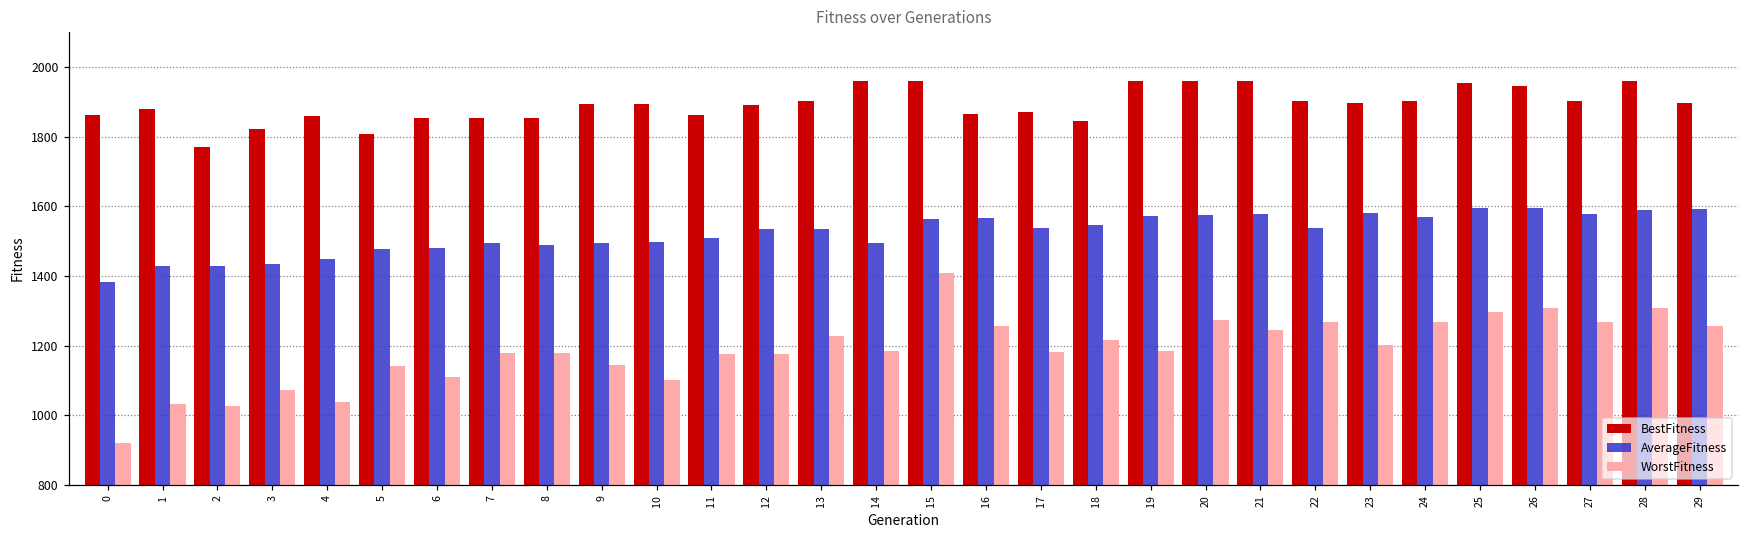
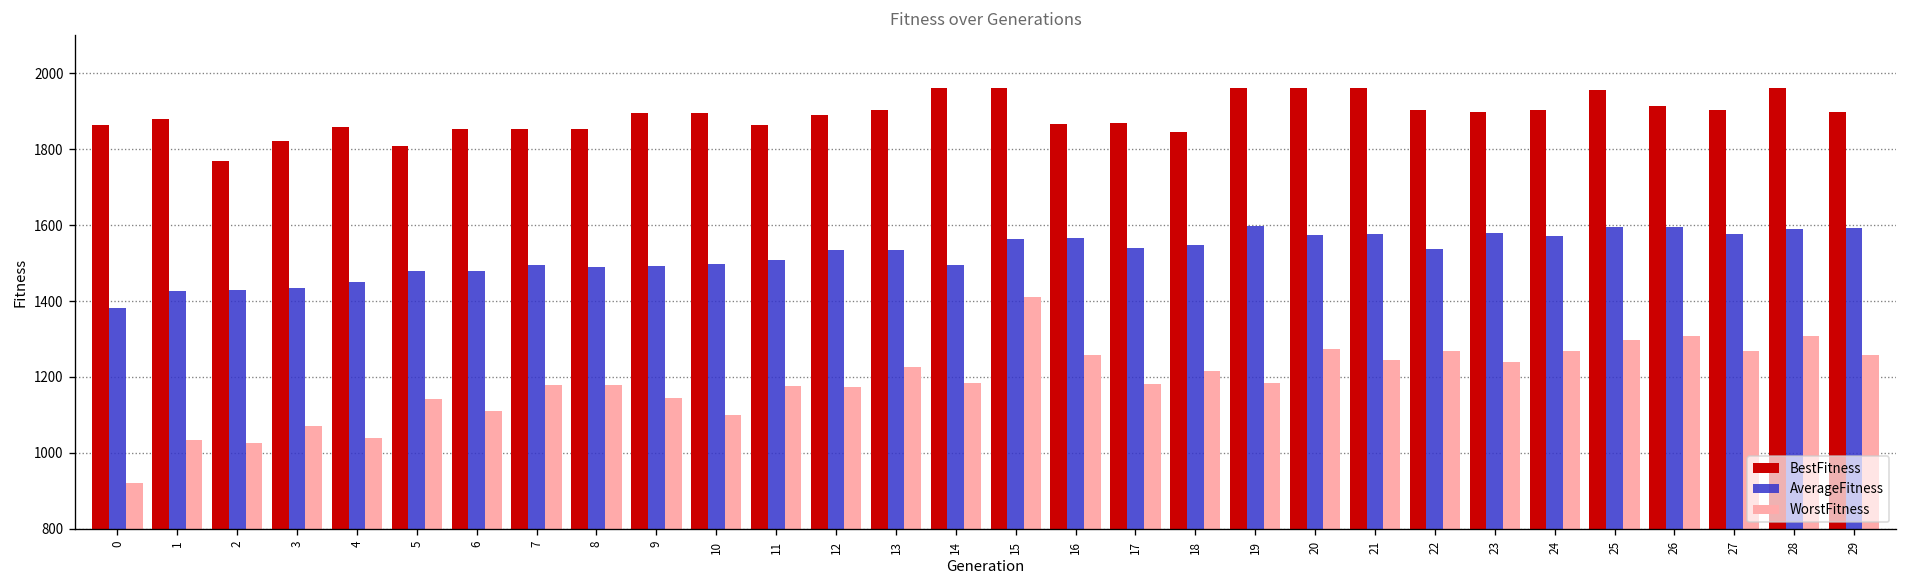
  {
    "BestFitness": {
      "0": 1860,
      "1": 1880,
      "2": 1770,
      "3": 1820,
      "4": 1860,
      "5": 1810,
      "6": 1850,
      "7": 1850,
      "8": 1850,
      "9": 1890,
      "10": 1890,
      "11": 1860,
      "12": 1890,
      "13": 1900,
      "14": 1960,
      "15": 1960,
      "16": 1870,
      "17": 1870,
      "18": 1850,
      "19": 1960,
      "20": 1960,
      "21": 1960,
      "22": 1900,
      "23": 1900,
      "24": 1900,
      "25": 1950,
-     "26": 1950,
+     "26": 1910,
      "27": 1900,
      "28": 1960,
      "29": 1900
    },
    "AverageFitness": {
      "0": 1380,
      "1": 1430,
      "2": 1430,
      "3": 1440,
      "4": 1450,
      "5": 1480,
      "6": 1480,
      "7": 1500,
      "8": 1490,
      "9": 1490,
      "10": 1500,
      "11": 1510,
      "12": 1530,
      "13": 1530,
      "14": 1490,
      "15": 1560,
      "16": 1570,
      "17": 1540,
      "18": 1550,
-     "19": 1570,
+     "19": 1600,
      "20": 1570,
      "21": 1580,
      "22": 1540,
      "23": 1580,
      "24": 1570,
      "25": 1600,
      "26": 1600,
      "27": 1580,
      "28": 1590,
      "29": 1590
    },
    "WorstFitness": {
      "0": 920,
      "1": 1030,
      "2": 1030,
      "3": 1070,
      "4": 1040,
      "5": 1140,
      "6": 1110,
      "7": 1180,
      "8": 1180,
      "9": 1140,
      "10": 1100,
      "11": 1180,
      "12": 1170,
      "13": 1230,
      "14": 1180,
      "15": 1410,
      "16": 1260,
      "17": 1180,
      "18": 1220,
      "19": 1180,
      "20": 1270,
      "21": 1250,
      "22": 1270,
-     "23": 1200,
+     "23": 1240,
      "24": 1270,
      "25": 1300,
      "26": 1310,
      "27": 1270,
      "28": 1310,
      "29": 1260
    }
  }
